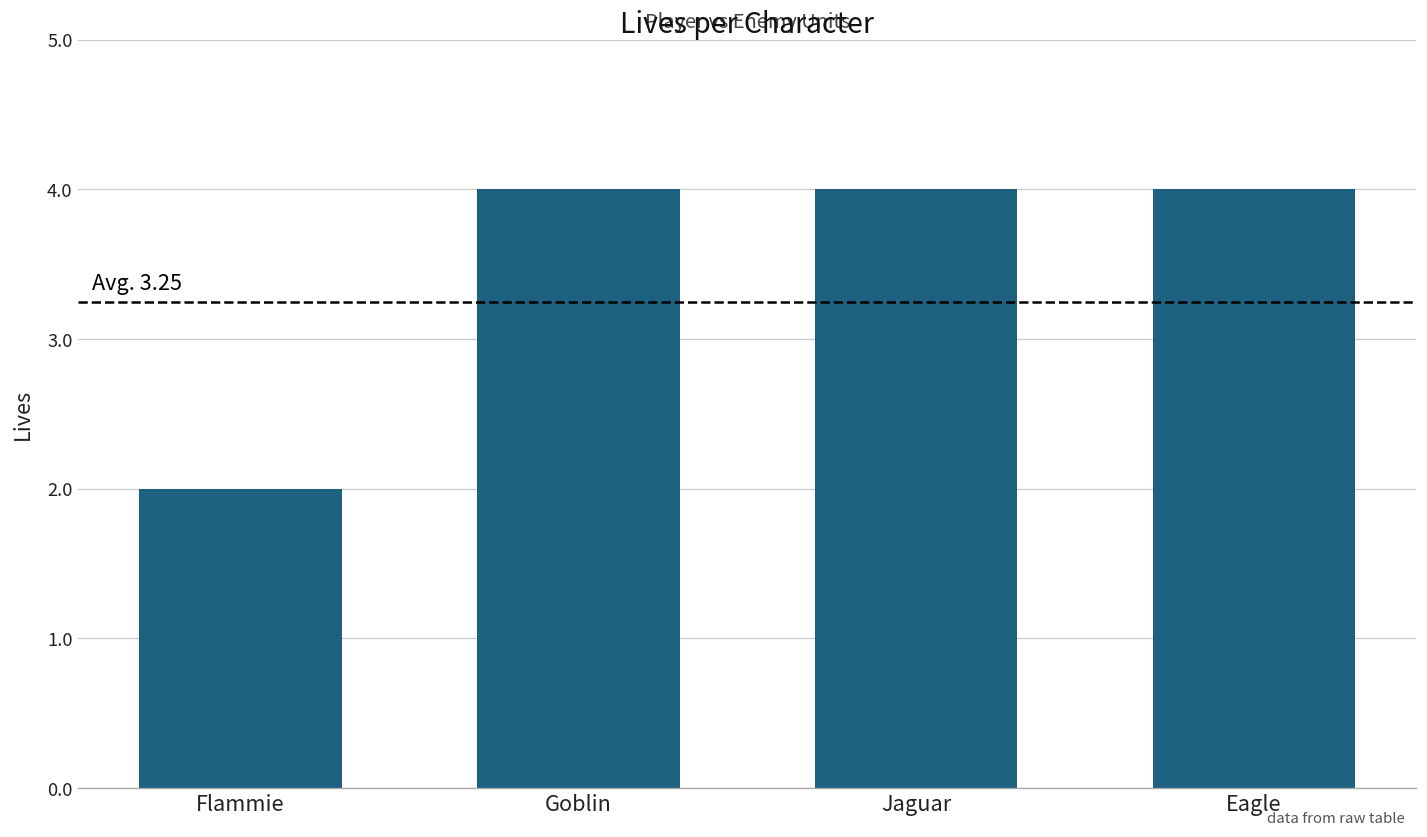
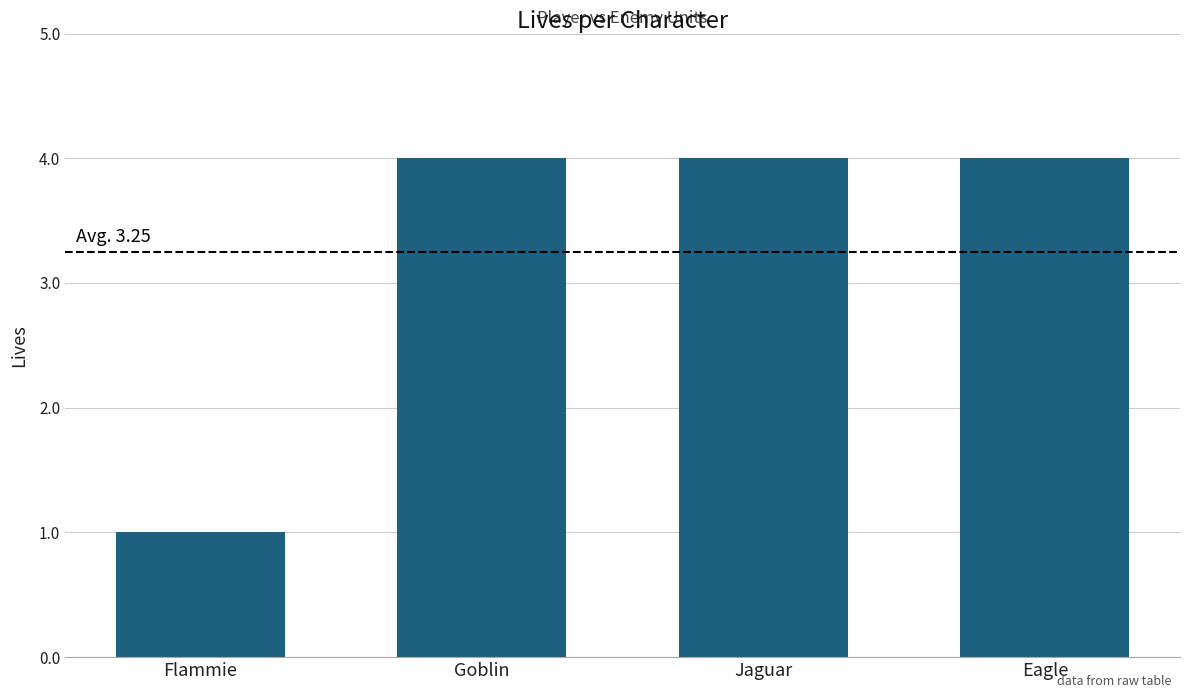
  {
-   "Flammie": 2,
+   "Flammie": 1,
    "Goblin": 4,
    "Jaguar": 4,
    "Eagle": 4
  }
